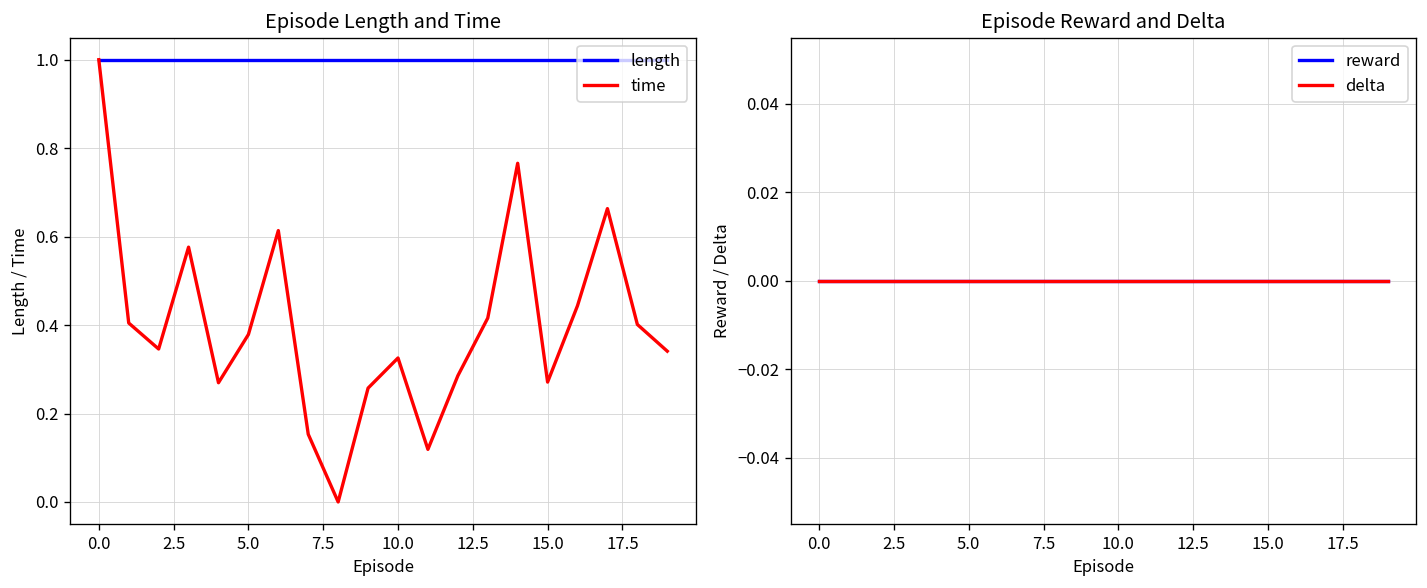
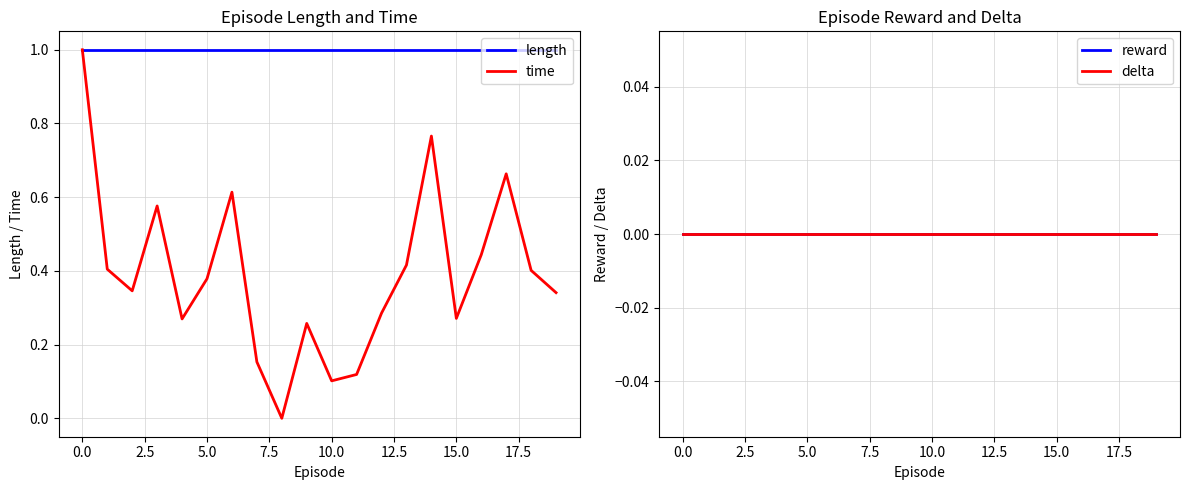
  {
    "Episode Length and Time": {
      "length": {
        "5.0": 1.00,
        "10.0": 1.00,
        "15.0": 1.00
      },
      "time": {
        "5.0": 0.38,
-       "10.0": 0.33,
+       "10.0": 0.10,
        "15.0": 0.27
      }
    },
    "Episode Reward and Delta": {
      "0.0": 0.000,
      "5.0": 0.000,
      "10.0": 0.000,
      "15.0": 0.000
    }
  }
